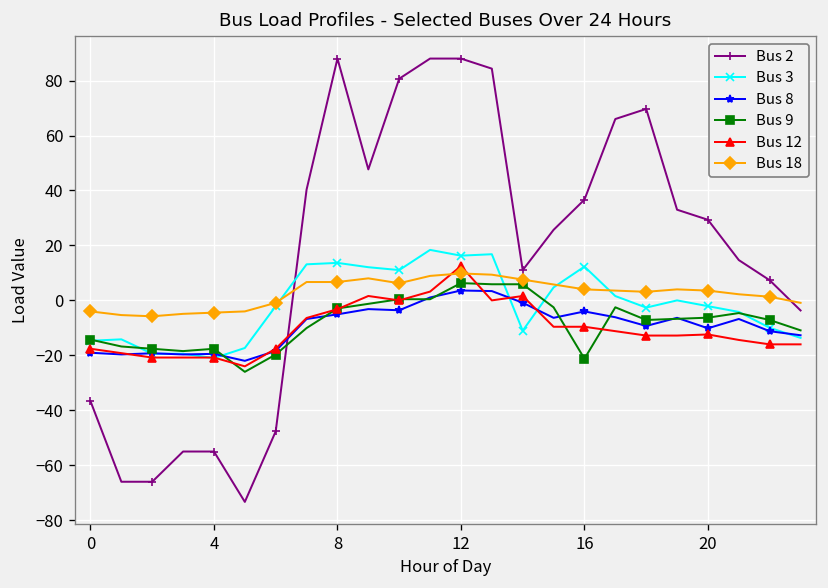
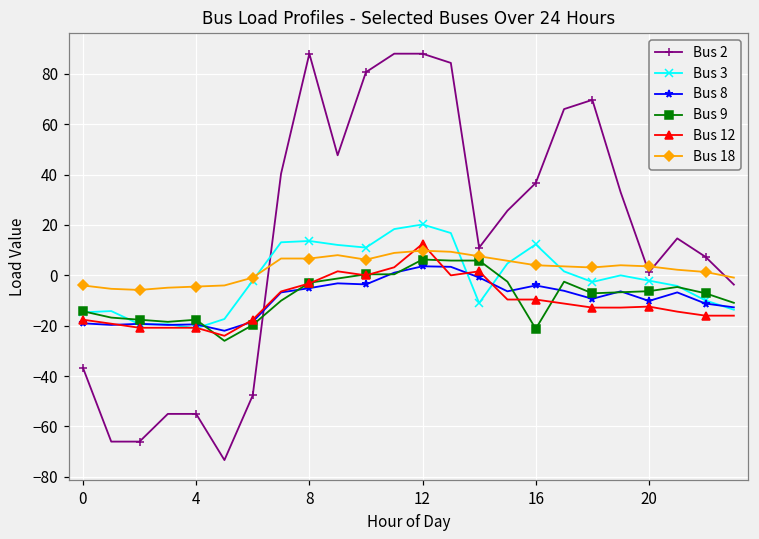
  {
    "Bus 2": {
      "0": -37,
      "4": -55,
      "8": 88,
      "12": 88,
      "16": 37,
-     "20": 29
+     "20": 1
    },
    "Bus 3": {
      "8": 14,
-     "12": 16,
+     "12": 20,
      "16": 12,
      "20": -2
    },
    "Bus 8": {
      "0": -19,
      "4": -19,
      "8": -5,
      "12": 4,
      "16": -4,
      "20": -10
    },
    "Bus 9": {
      "4": -18,
      "12": 6,
      "16": -21,
      "20": -6
    },
    "Bus 12": {
      "0": -18,
      "12": 13,
      "16": -10,
      "20": -12
    },
    "Bus 18": {
      "0": -4,
      "4": -4,
      "8": 7,
      "12": 10,
      "16": 4,
      "20": 4
    }
  }
